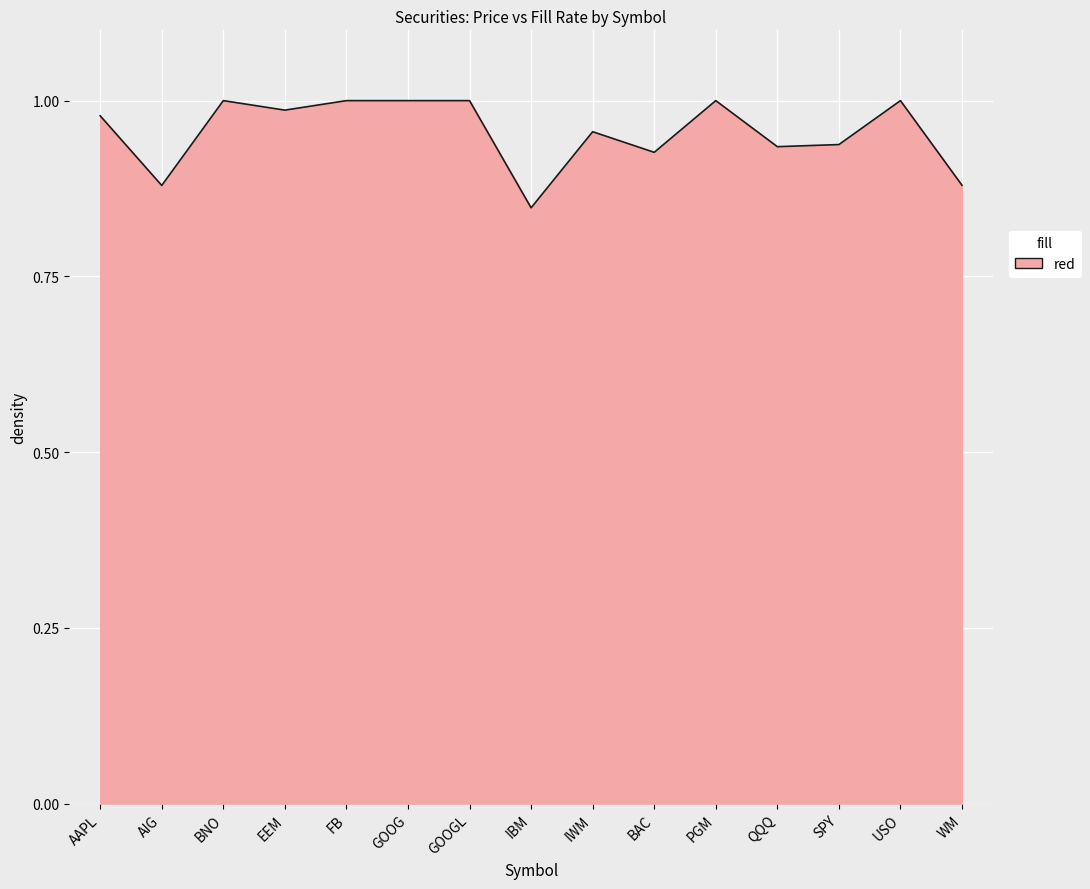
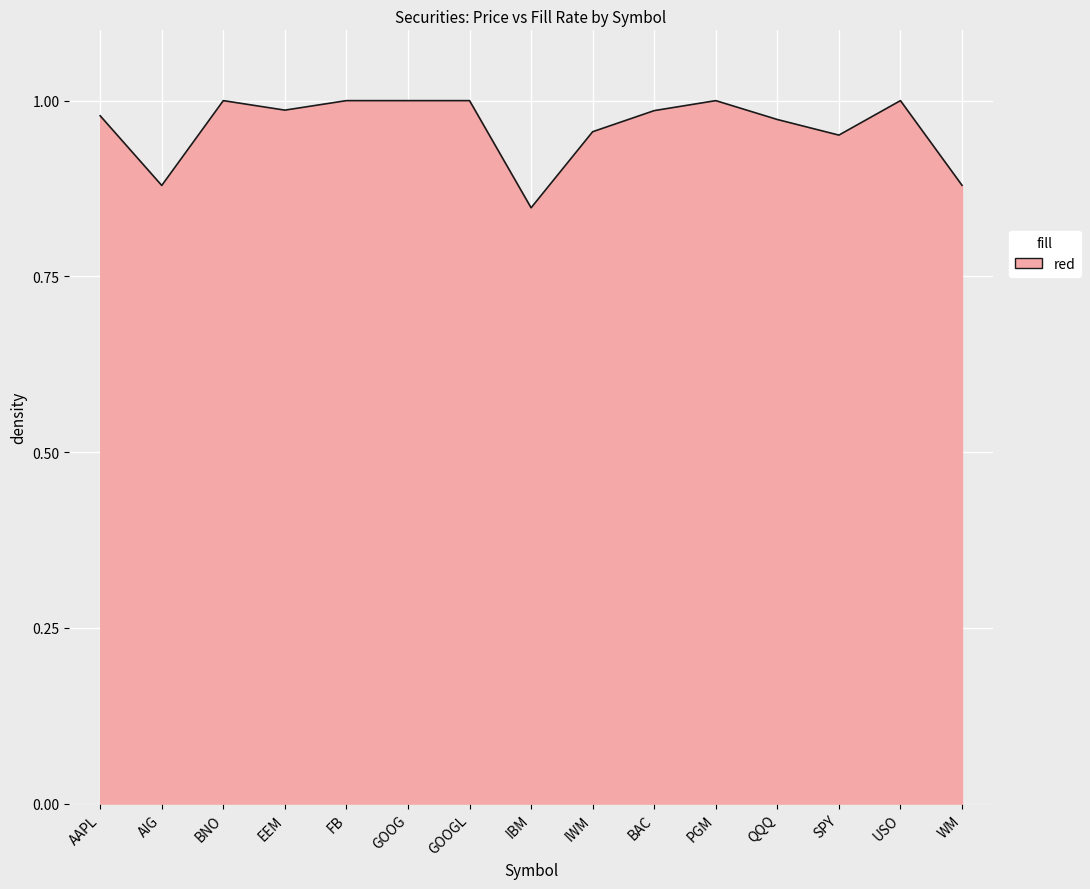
  {
    "AAPL": 0.98,
    "AIG": 0.88,
    "BNO": 1.00,
    "EEM": 0.99,
    "FB": 1.00,
    "GOOG": 1.00,
    "GOOGL": 1.00,
    "IBM": 0.85,
    "IWM": 0.96,
-   "BAC": 0.93,
+   "BAC": 0.99,
    "PGM": 1.00,
-   "QQQ": 0.93,
-   "SPY": 0.94,
+   "QQQ": 0.97,
+   "SPY": 0.95,
    "USO": 1.00,
    "WM": 0.88
  }
